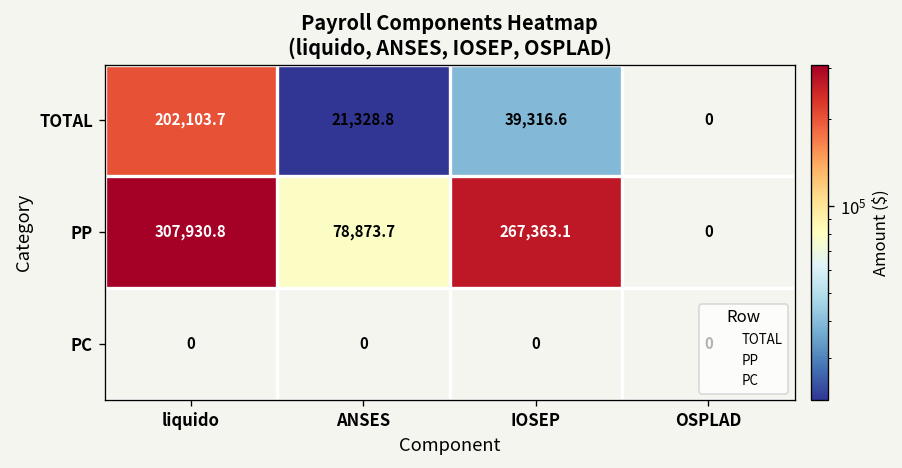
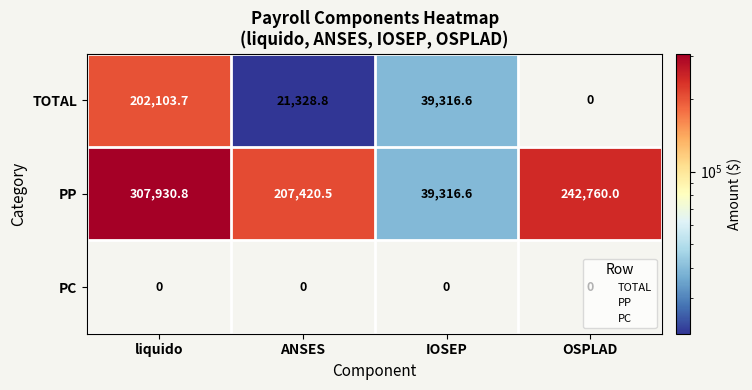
  {
    "TOTAL": {
      "liquido": "202,103.7",
      "ANSES": "21,328.8",
      "IOSEP": "39,316.6",
      "OSPLAD": "0"
    },
    "PP": {
      "liquido": "307,930.8",
-     "ANSES": "78,873.7",
-     "IOSEP": "267,363.1",
-     "OSPLAD": "0"
+     "ANSES": "207,420.5",
+     "IOSEP": "39,316.6",
+     "OSPLAD": "242,760.0"
    },
    "PC": {
      "liquido": "0",
      "ANSES": "0",
      "IOSEP": "0"
    }
  }
